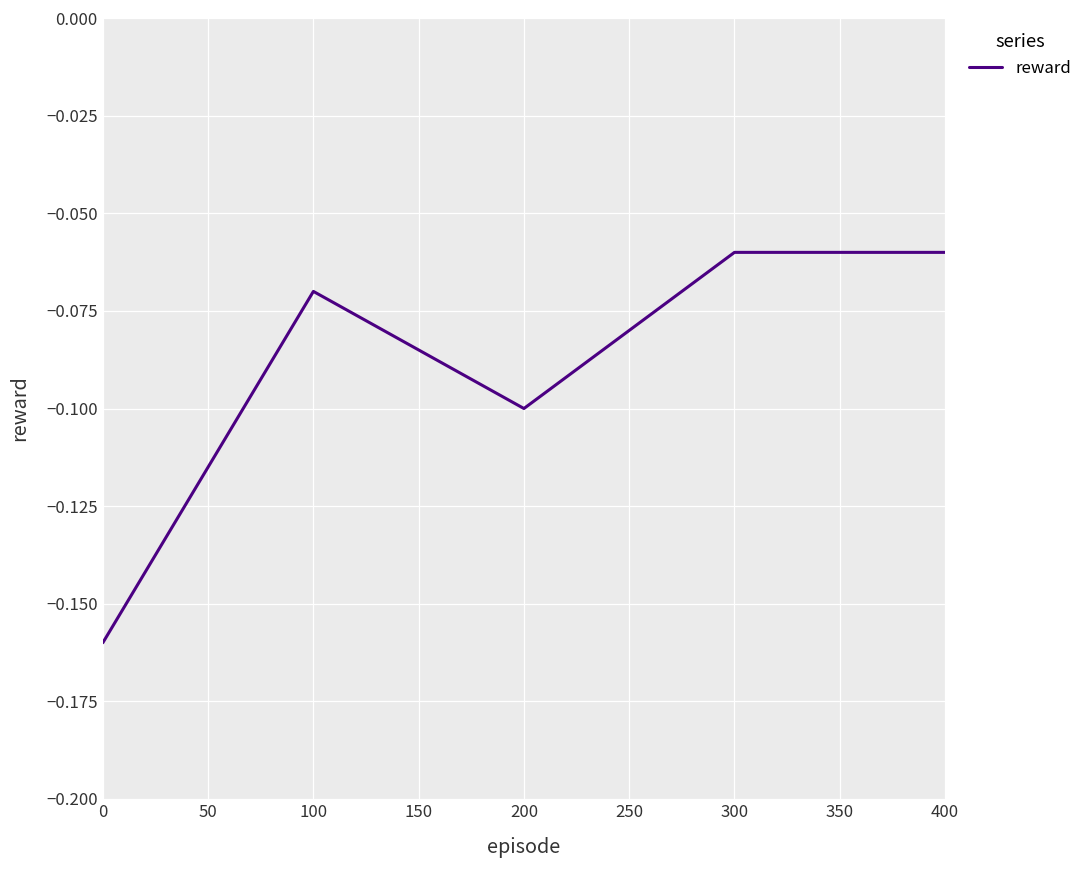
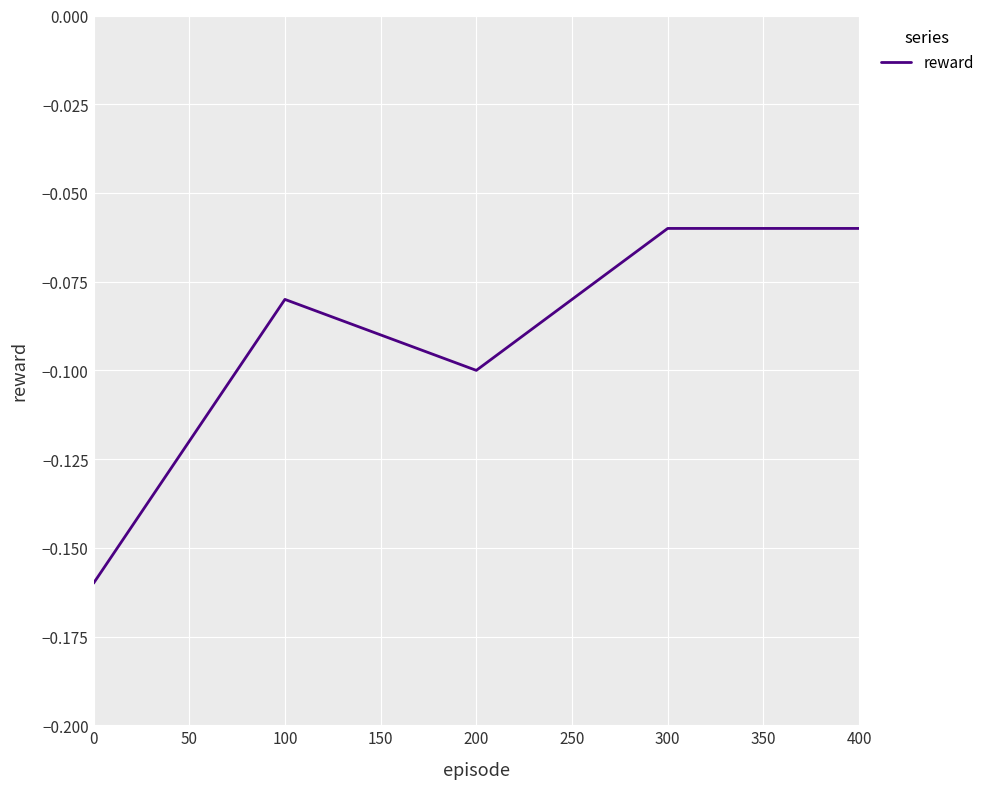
  {
    "0": -0.16,
-   "100": -0.07,
+   "100": -0.08,
    "200": -0.10,
    "300": -0.06,
    "400": -0.06
  }
